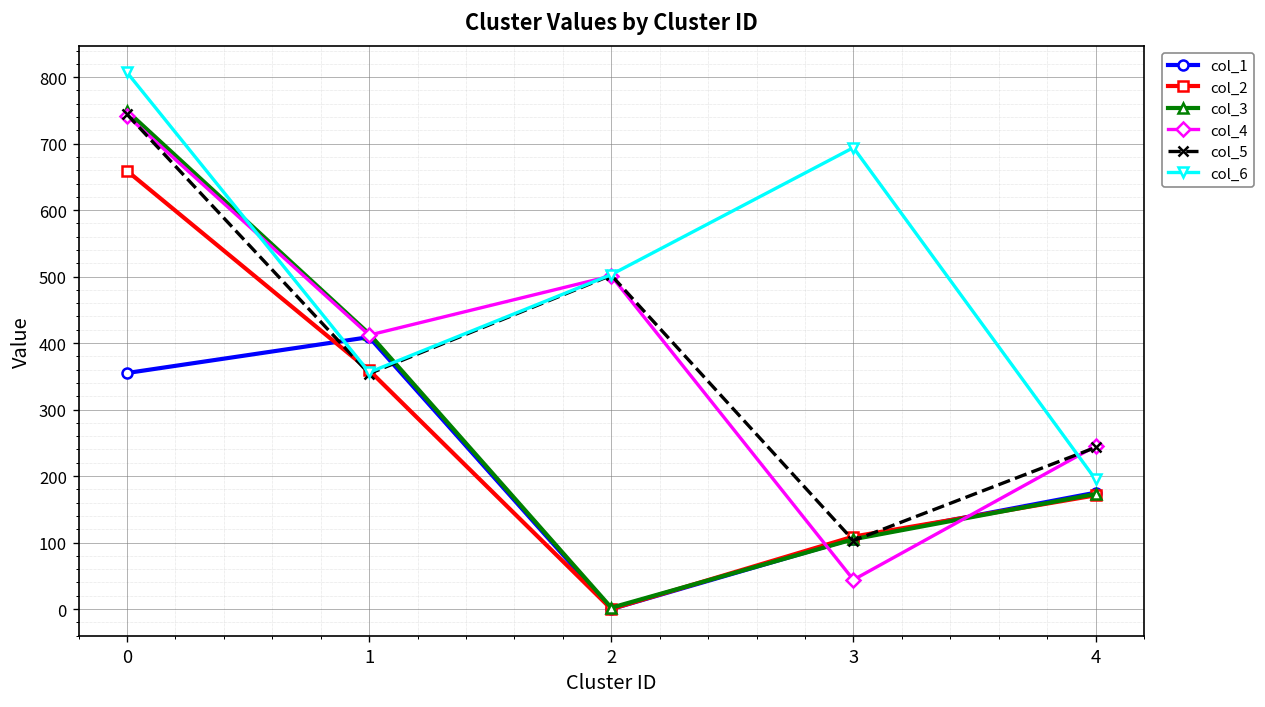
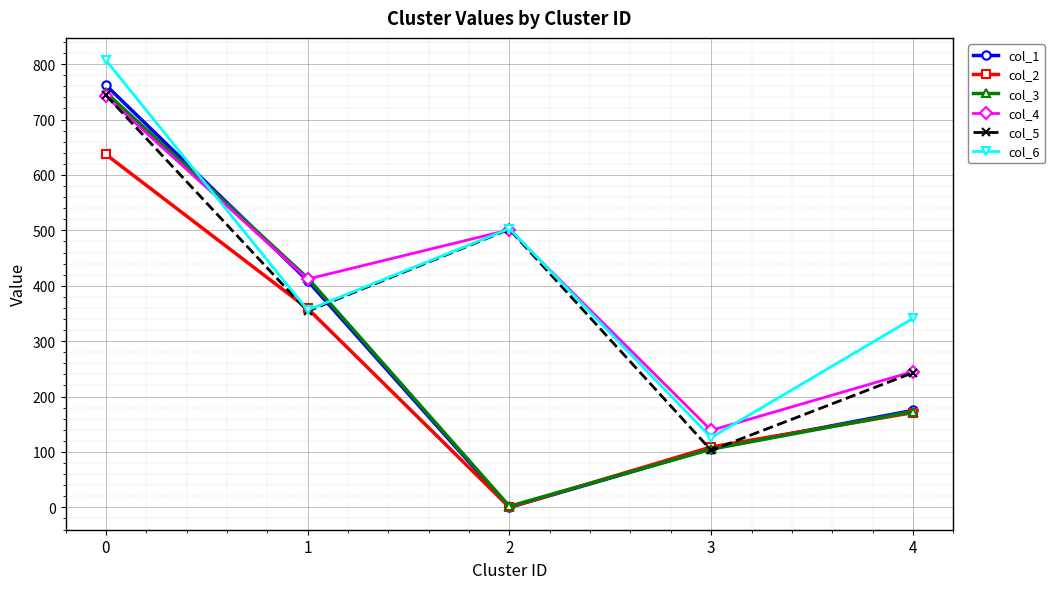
  {
    "col_1": {
-     "0": 360
+     "0": 760
    },
    "col_2": {
-     "0": 660
+     "0": 640
    },
    "col_3": {
      "0": 750
    },
    "col_4": {
-     "3": 40
+     "3": 140
    },
    "col_6": {
      "0": 810,
-     "3": 690,
-     "4": 200
+     "3": 130,
+     "4": 340
    }
  }
